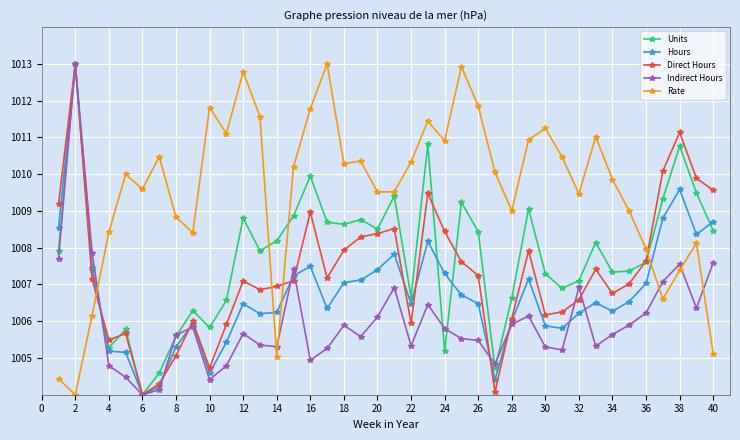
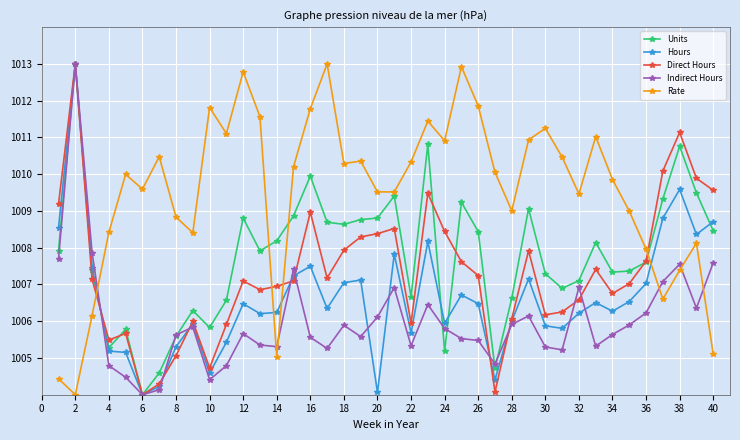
  {
    "Units": {
      "4": 1005.3,
      "10": 1005.8,
      "12": 1008.8,
      "14": 1008.2,
      "16": 1009.9,
      "18": 1008.6,
-     "20": 1008.5,
+     "20": 1008.8,
      "22": 1006.7,
      "24": 1005.2,
      "26": 1008.4,
      "28": 1006.6,
      "30": 1007.3,
      "32": 1007.1,
      "34": 1007.3,
      "38": 1010.8,
      "40": 1008.5
    },
    "Hours": {
      "4": 1005.2,
      "8": 1005.3,
      "10": 1004.6,
      "12": 1006.5,
      "14": 1006.2,
      "16": 1007.5,
      "18": 1007.0,
-     "20": 1007.4,
-     "22": 1006.5,
-     "24": 1007.3,
+     "20": 1004.1,
+     "22": 1005.7,
+     "24": 1005.9,
      "26": 1006.5,
      "30": 1005.9,
      "32": 1006.2,
      "34": 1006.3,
      "36": 1007.0,
      "38": 1009.6,
      "40": 1008.7
    },
    "Direct Hours": {
      "4": 1005.5,
      "8": 1005.1,
      "10": 1004.7,
      "12": 1007.1,
      "14": 1006.9,
      "16": 1009.0,
      "18": 1007.9,
      "20": 1008.4,
      "22": 1005.9,
      "24": 1008.4,
      "26": 1007.2,
      "30": 1006.2,
      "32": 1006.6,
      "34": 1006.8,
      "38": 1011.1,
      "40": 1009.6
    },
    "Indirect Hours": {
      "4": 1004.8,
      "10": 1004.4,
      "12": 1005.7,
      "14": 1005.3,
-     "16": 1004.9,
+     "16": 1005.6,
      "18": 1005.9,
      "20": 1006.1,
      "22": 1005.3,
      "24": 1005.8,
      "26": 1005.5,
      "28": 1005.9,
      "30": 1005.3,
      "32": 1006.9,
      "34": 1005.6,
      "36": 1006.2,
      "38": 1007.6,
      "40": 1007.6
    },
    "Rate": {
      "2": 1004.0,
      "4": 1008.4,
      "6": 1009.6,
      "8": 1008.8,
      "10": 1011.8,
      "12": 1012.8,
      "14": 1005.0,
      "16": 1011.8,
      "18": 1010.3,
      "20": 1009.5,
      "22": 1010.3,
      "24": 1010.9,
      "26": 1011.9,
      "28": 1009.0,
      "30": 1011.2,
      "32": 1009.5,
      "34": 1009.9,
      "36": 1008.0,
      "38": 1007.4,
      "40": 1005.1
    }
  }
